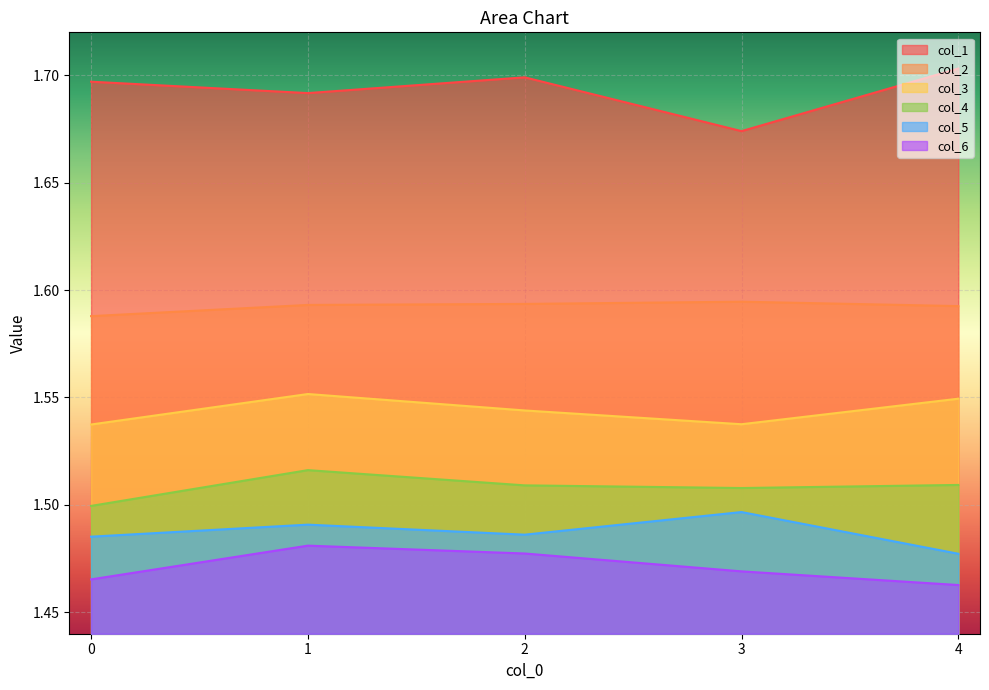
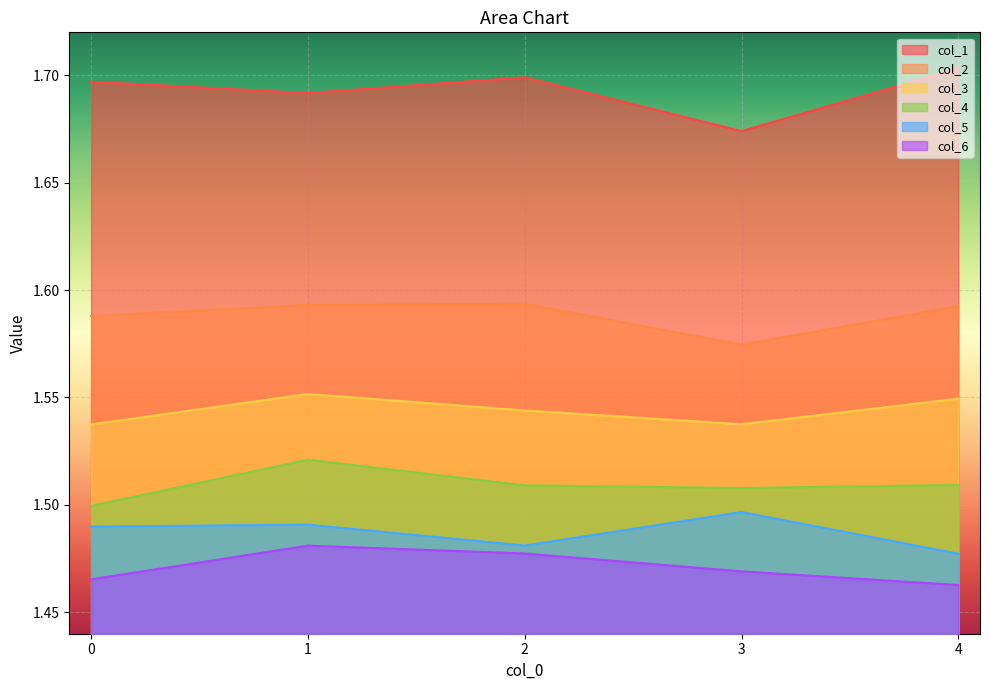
  {
    "col_1": {
      "0": 1.697,
      "1": 1.692,
      "2": 1.699,
      "3": 1.674
    },
    "col_2": {
      "0": 1.588,
      "1": 1.593,
      "2": 1.594,
-     "3": 1.595,
+     "3": 1.575,
      "4": 1.593
    },
    "col_3": {
      "0": 1.537,
      "1": 1.552,
      "2": 1.544,
      "3": 1.538,
      "4": 1.549
    },
    "col_4": {
      "0": 1.500,
-     "1": 1.516,
+     "1": 1.521,
      "2": 1.509,
      "3": 1.508,
      "4": 1.509
    },
    "col_5": {
-     "0": 1.485,
+     "0": 1.490,
      "1": 1.491,
-     "2": 1.486,
+     "2": 1.481,
      "3": 1.497,
      "4": 1.477
    },
    "col_6": {
      "0": 1.465,
      "1": 1.481,
      "2": 1.477,
      "3": 1.469,
      "4": 1.463
    }
  }
